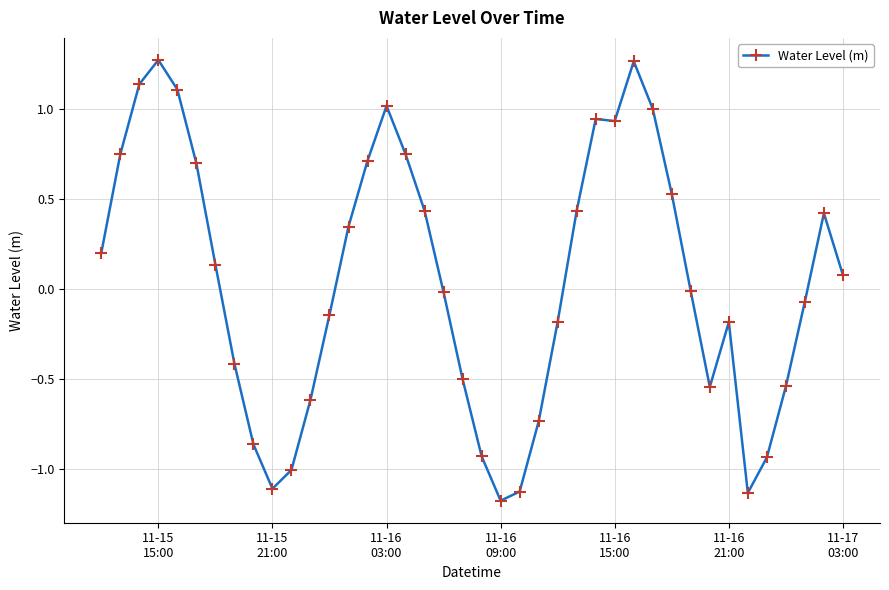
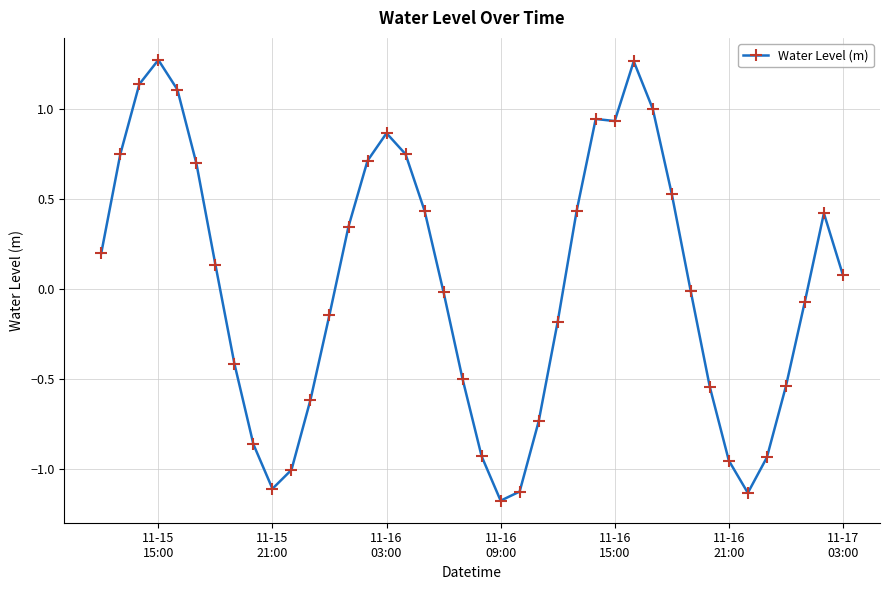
  {
    "11-15 15:00": 1.27,
    "11-15 21:00": -1.11,
-   "11-16 03:00": 1.01,
+   "11-16 03:00": 0.86,
    "11-16 09:00": -1.17,
    "11-16 15:00": 0.93,
-   "11-16 21:00": -0.18,
+   "11-16 21:00": -0.95,
    "11-17 03:00": 0.08
  }
